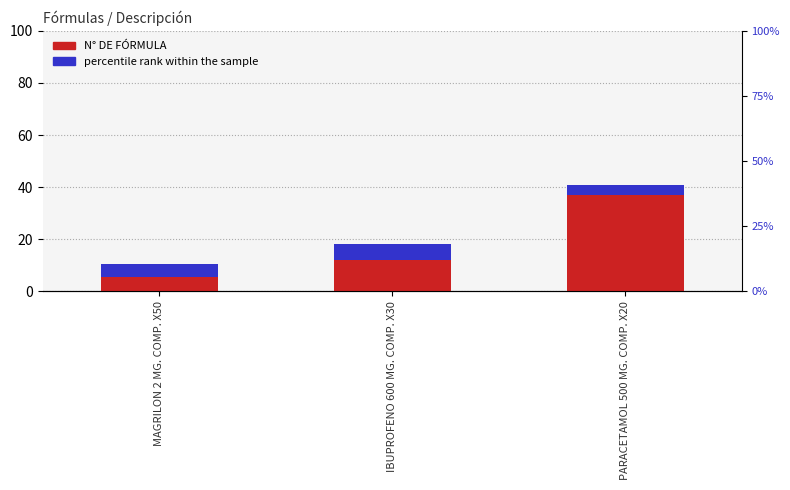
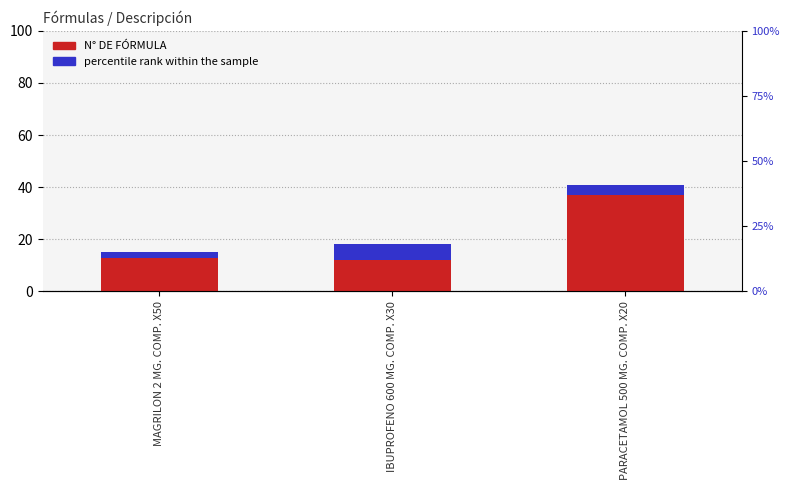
  {
    "N° DE FÓRMULA": {
-     "MAGRILON 2 MG. COMP. X50": 6,
+     "MAGRILON 2 MG. COMP. X50": 13,
      "IBUPROFENO 600 MG. COMP. X30": 12,
      "PARACETAMOL 500 MG. COMP. X20": 37
    },
    "percentile rank within the sample": {
-     "MAGRILON 2 MG. COMP. X50": 5,
+     "MAGRILON 2 MG. COMP. X50": 2,
      "IBUPROFENO 600 MG. COMP. X30": 6,
      "PARACETAMOL 500 MG. COMP. X20": 4
    }
  }
